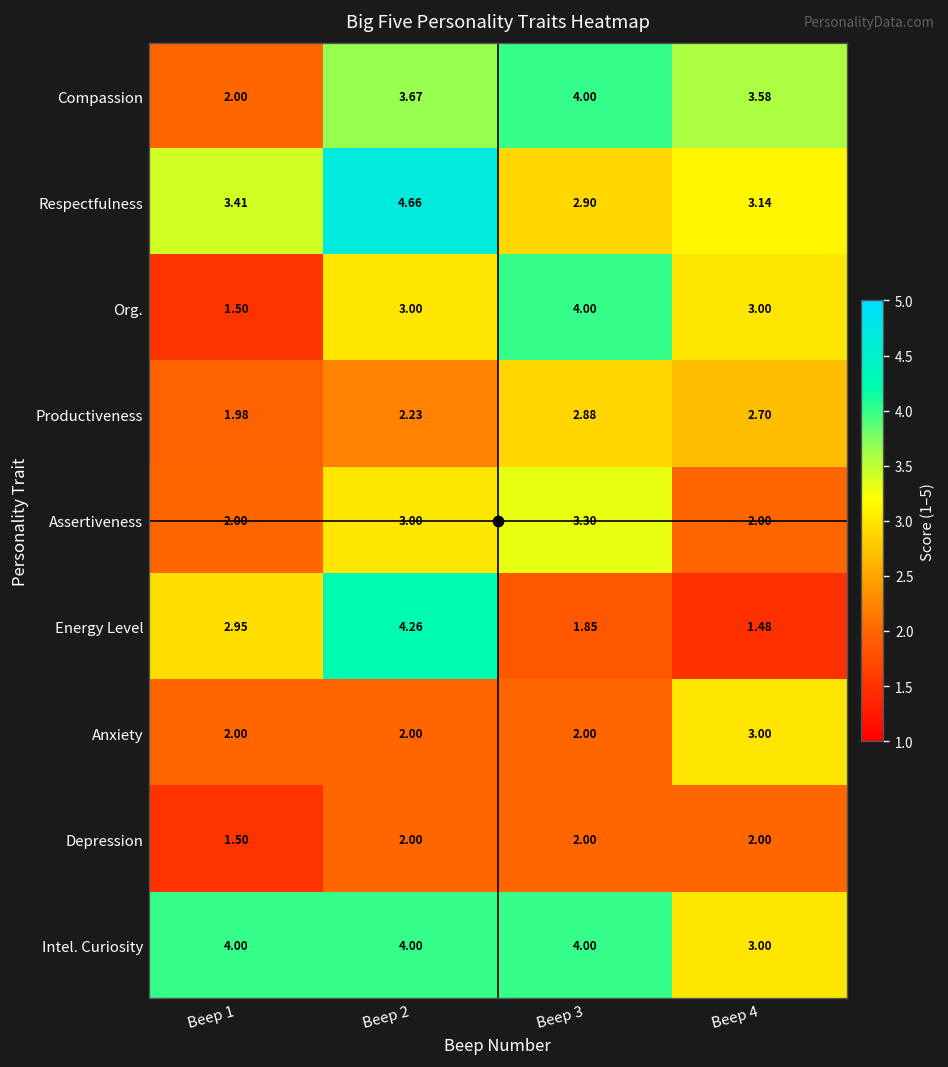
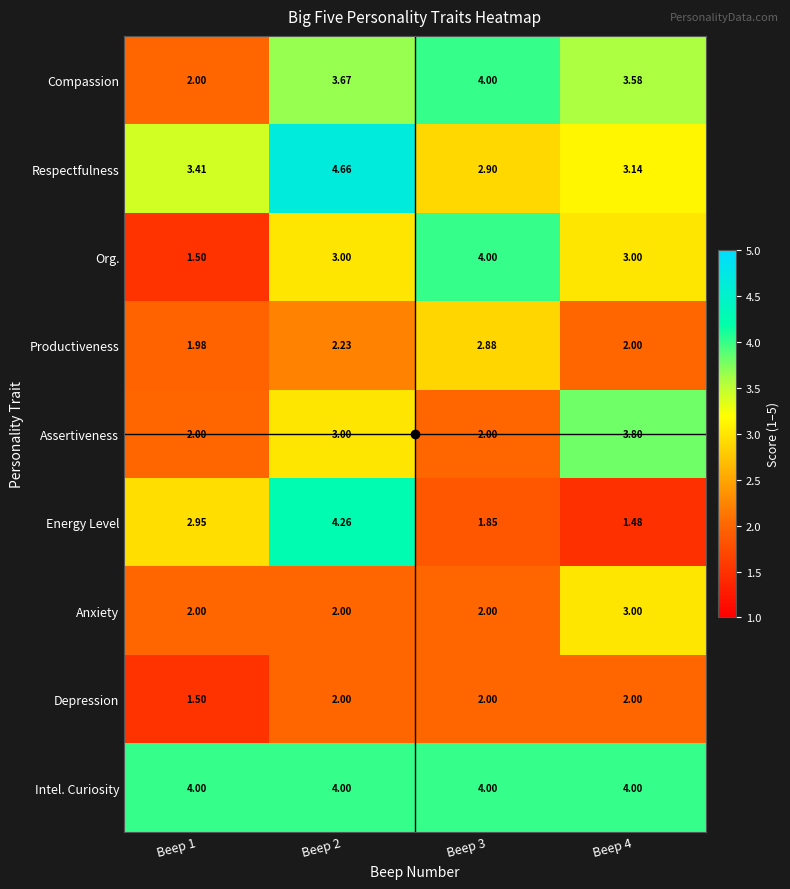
  {
    "Compassion": {
      "Beep 1": 2.00,
      "Beep 2": 3.67,
      "Beep 3": 4.00,
      "Beep 4": 3.58
    },
    "Respectfulness": {
      "Beep 1": 3.41,
      "Beep 2": 4.66,
      "Beep 3": 2.90,
      "Beep 4": 3.14
    },
    "Org.": {
      "Beep 1": 1.50,
      "Beep 2": 3.00,
      "Beep 3": 4.00,
      "Beep 4": 3.00
    },
    "Productiveness": {
      "Beep 1": 1.98,
      "Beep 2": 2.23,
      "Beep 3": 2.88,
-     "Beep 4": 2.70
+     "Beep 4": 2.00
    },
    "Assertiveness": {
      "Beep 1": 2.00,
      "Beep 2": 3.00,
-     "Beep 3": 3.30,
-     "Beep 4": 2.00
+     "Beep 3": 2.00,
+     "Beep 4": 3.80
    },
    "Energy Level": {
      "Beep 1": 2.95,
      "Beep 2": 4.26,
      "Beep 3": 1.85,
      "Beep 4": 1.48
    },
    "Anxiety": {
      "Beep 1": 2.00,
      "Beep 2": 2.00,
      "Beep 3": 2.00,
      "Beep 4": 3.00
    },
    "Depression": {
      "Beep 1": 1.50,
      "Beep 2": 2.00,
      "Beep 3": 2.00,
      "Beep 4": 2.00
    },
    "Intel. Curiosity": {
      "Beep 1": 4.00,
      "Beep 2": 4.00,
      "Beep 3": 4.00,
-     "Beep 4": 3.00
+     "Beep 4": 4.00
    }
  }
